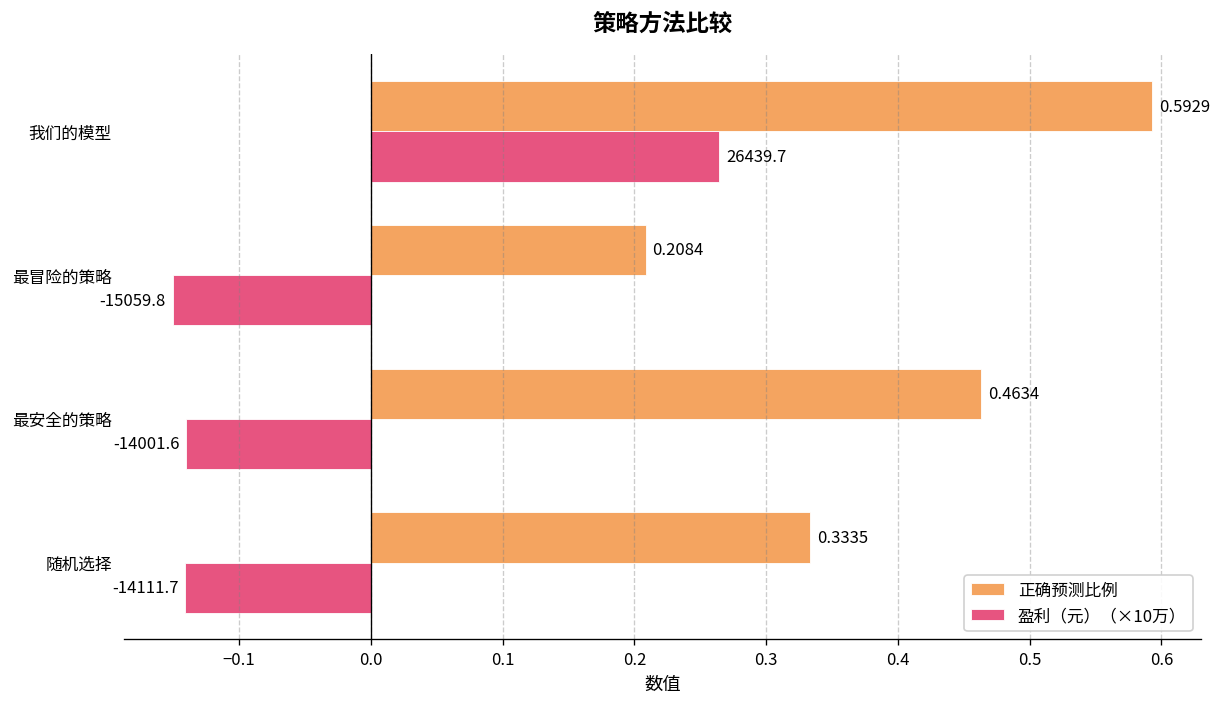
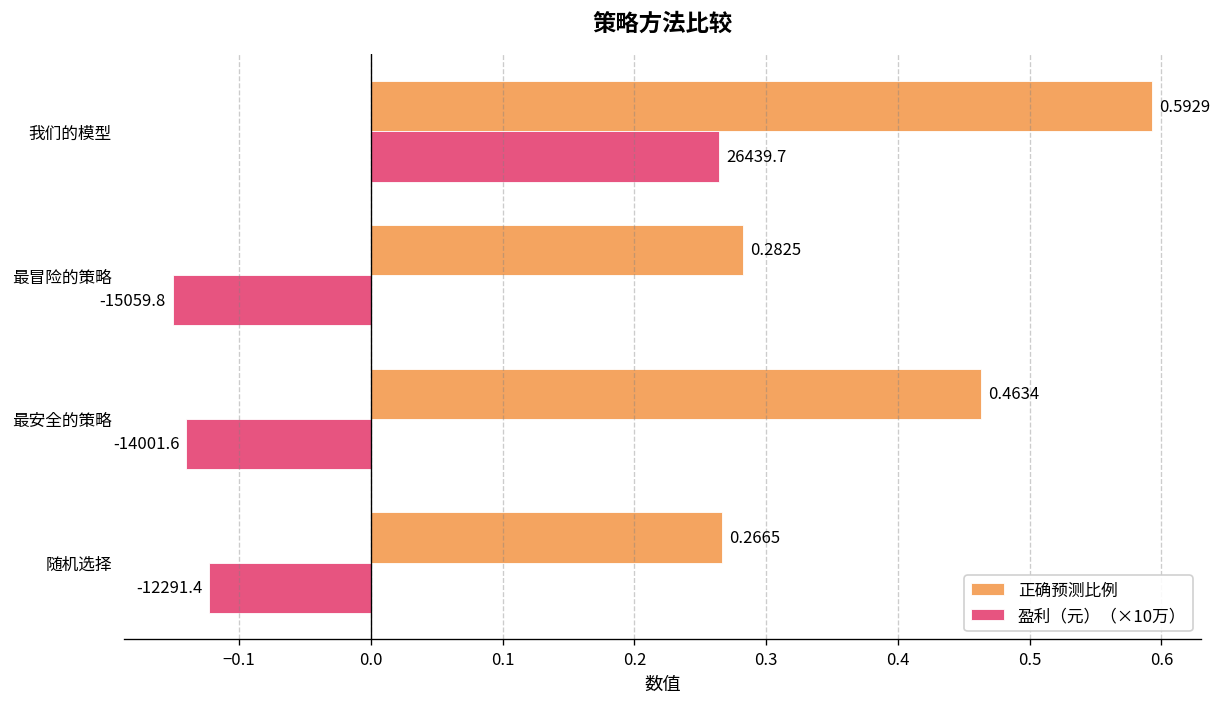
  {
    "正确预测比例": {
      "我们的模型": 0.5929,
-     "最冒险的策略": 0.2084,
+     "最冒险的策略": 0.2825,
      "最安全的策略": 0.4634,
-     "随机选择": 0.3335
+     "随机选择": 0.2665
    },
    "盈利（元）（×10万）": {
-     "随机选择": -14111.7
+     "随机选择": -12291.4
    }
  }
